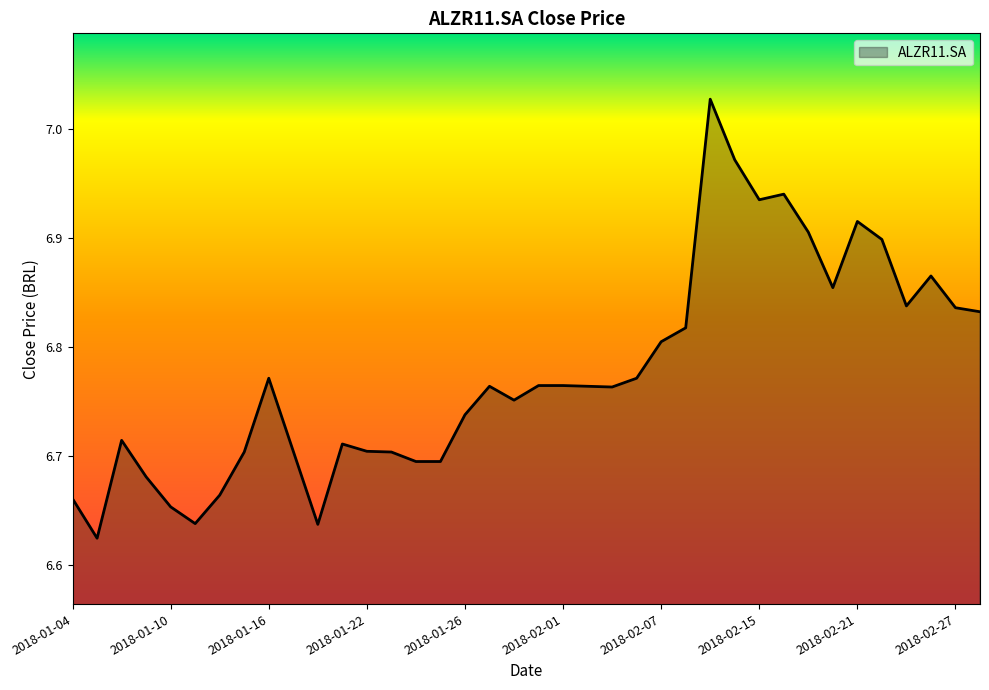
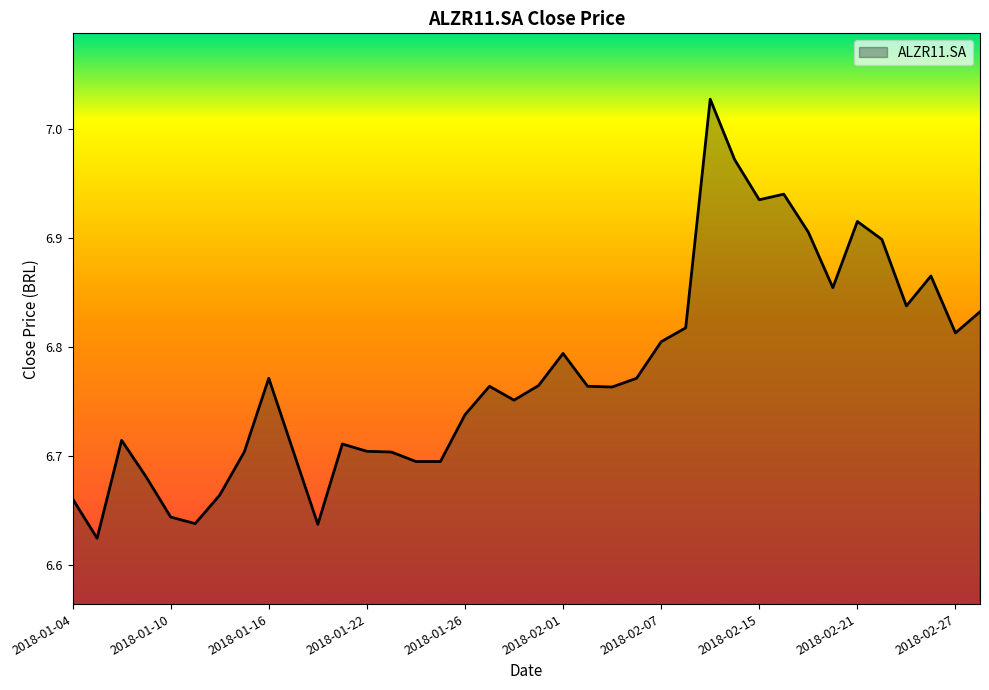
  {
    "2018-01-04": 6.660,
-   "2018-01-10": 6.653,
+   "2018-01-10": 6.644,
    "2018-01-16": 6.771,
    "2018-01-22": 6.704,
    "2018-01-26": 6.738,
-   "2018-02-01": 6.764,
+   "2018-02-01": 6.794,
    "2018-02-07": 6.805,
    "2018-02-15": 6.935,
    "2018-02-21": 6.915,
-   "2018-02-27": 6.836
+   "2018-02-27": 6.813
  }
